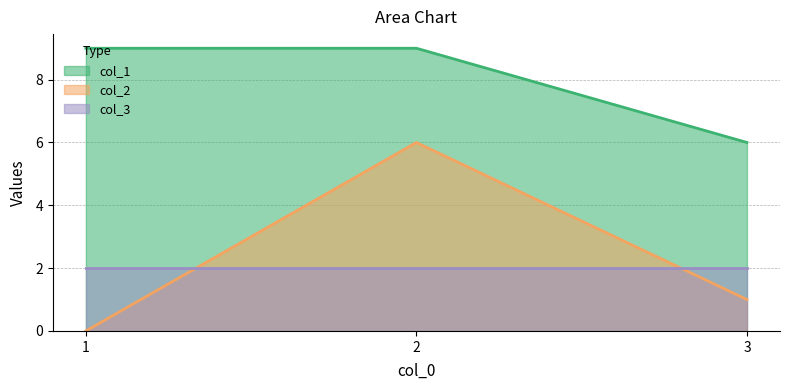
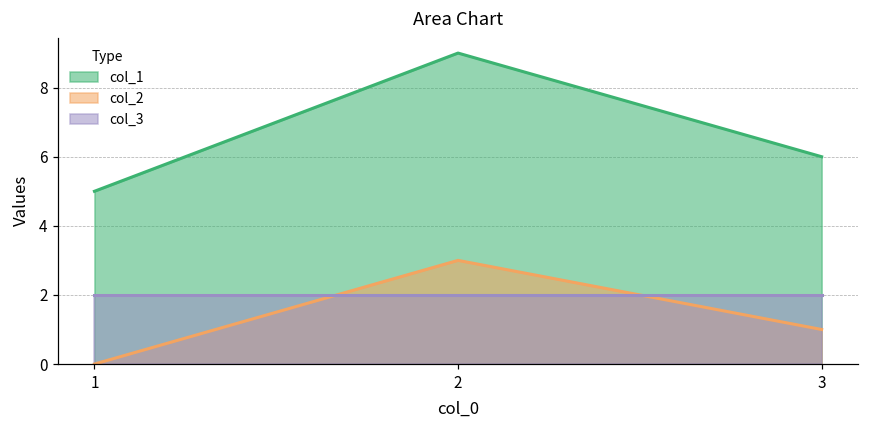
  {
    "col_1": {
-     "1": 9,
+     "1": 5,
      "2": 9,
      "3": 6
    },
    "col_2": {
      "1": 0,
-     "2": 6,
+     "2": 3,
      "3": 1
    },
    "col_3": {
      "1": 2,
      "2": 2,
      "3": 2
    }
  }
